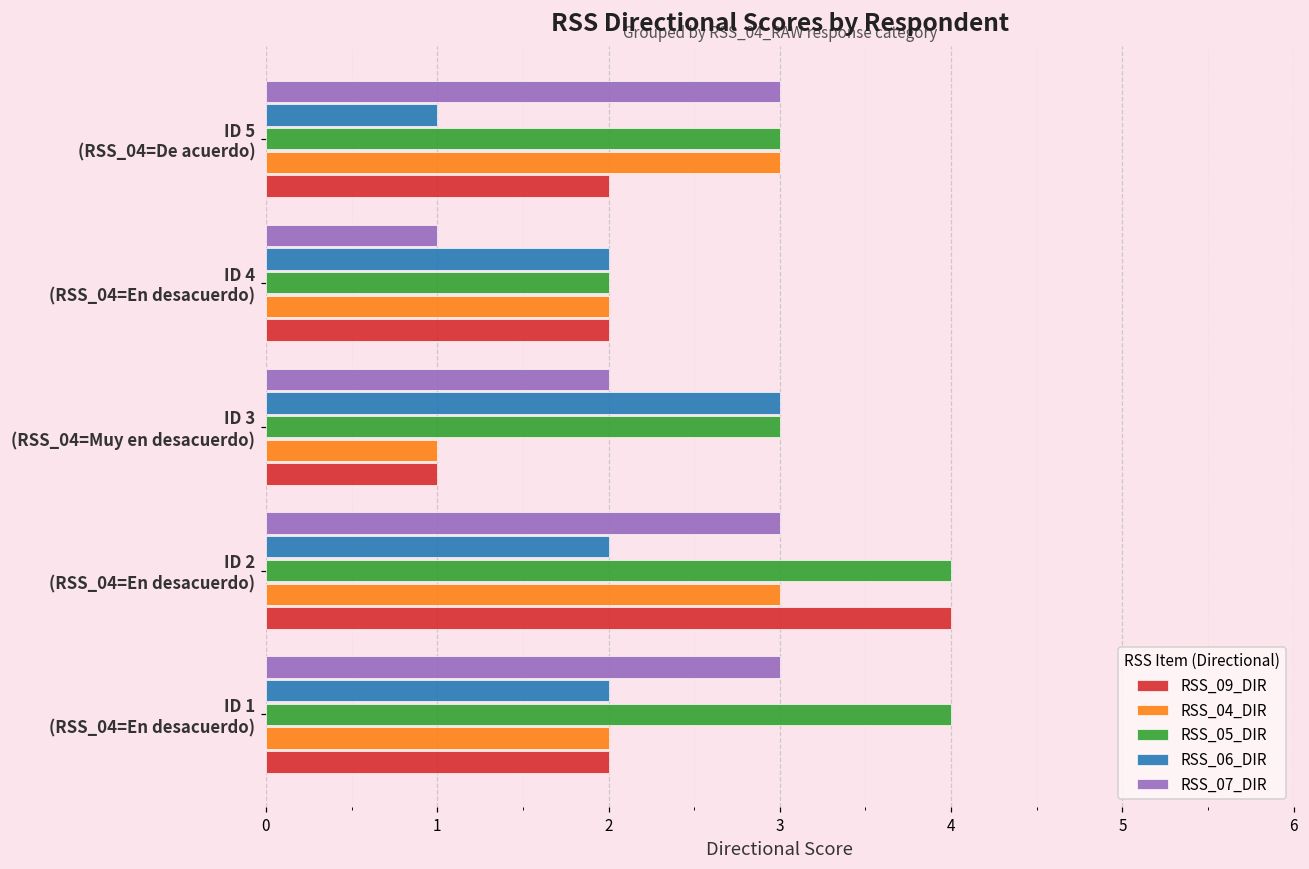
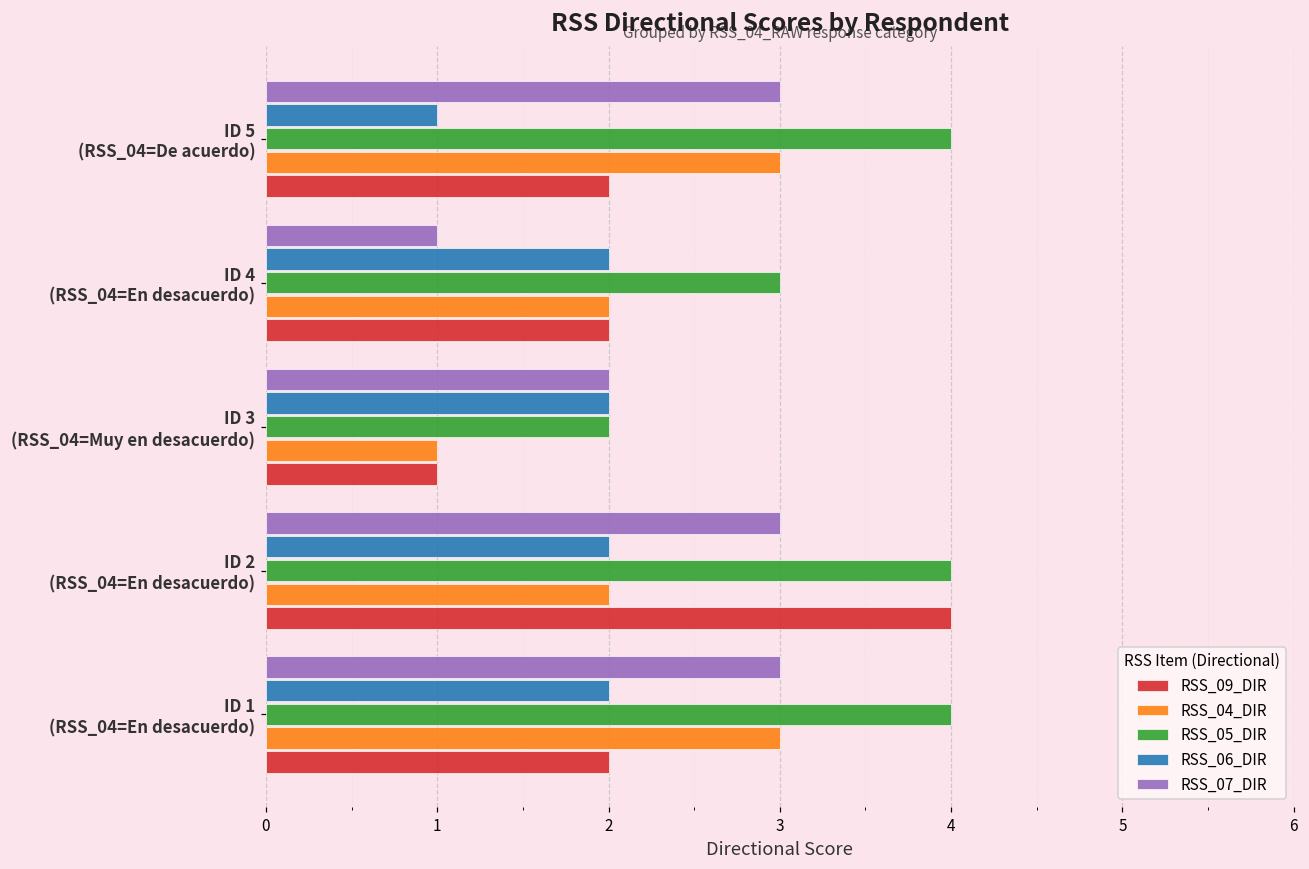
  {
    "RSS_09_DIR": {
      "ID 5 (RSS_04=De acuerdo)": 2,
      "ID 4 (RSS_04=En desacuerdo)": 2,
      "ID 3 (RSS_04=Muy en desacuerdo)": 1,
      "ID 2 (RSS_04=En desacuerdo)": 4,
      "ID 1 (RSS_04=En desacuerdo)": 2
    },
    "RSS_04_DIR": {
      "ID 5 (RSS_04=De acuerdo)": 3,
      "ID 4 (RSS_04=En desacuerdo)": 2,
      "ID 3 (RSS_04=Muy en desacuerdo)": 1,
-     "ID 2 (RSS_04=En desacuerdo)": 3,
-     "ID 1 (RSS_04=En desacuerdo)": 2
+     "ID 2 (RSS_04=En desacuerdo)": 2,
+     "ID 1 (RSS_04=En desacuerdo)": 3
    },
    "RSS_05_DIR": {
-     "ID 5 (RSS_04=De acuerdo)": 3,
-     "ID 4 (RSS_04=En desacuerdo)": 2,
-     "ID 3 (RSS_04=Muy en desacuerdo)": 3,
+     "ID 5 (RSS_04=De acuerdo)": 4,
+     "ID 4 (RSS_04=En desacuerdo)": 3,
+     "ID 3 (RSS_04=Muy en desacuerdo)": 2,
      "ID 2 (RSS_04=En desacuerdo)": 4,
      "ID 1 (RSS_04=En desacuerdo)": 4
    },
    "RSS_06_DIR": {
      "ID 5 (RSS_04=De acuerdo)": 1,
      "ID 4 (RSS_04=En desacuerdo)": 2,
-     "ID 3 (RSS_04=Muy en desacuerdo)": 3,
+     "ID 3 (RSS_04=Muy en desacuerdo)": 2,
      "ID 2 (RSS_04=En desacuerdo)": 2,
      "ID 1 (RSS_04=En desacuerdo)": 2
    },
    "RSS_07_DIR": {
      "ID 5 (RSS_04=De acuerdo)": 3,
      "ID 4 (RSS_04=En desacuerdo)": 1,
      "ID 3 (RSS_04=Muy en desacuerdo)": 2,
      "ID 2 (RSS_04=En desacuerdo)": 3,
      "ID 1 (RSS_04=En desacuerdo)": 3
    }
  }
